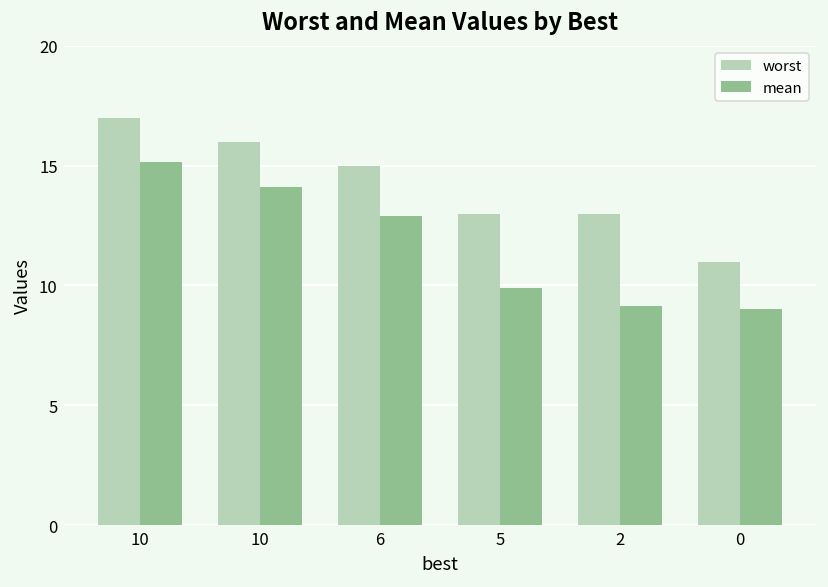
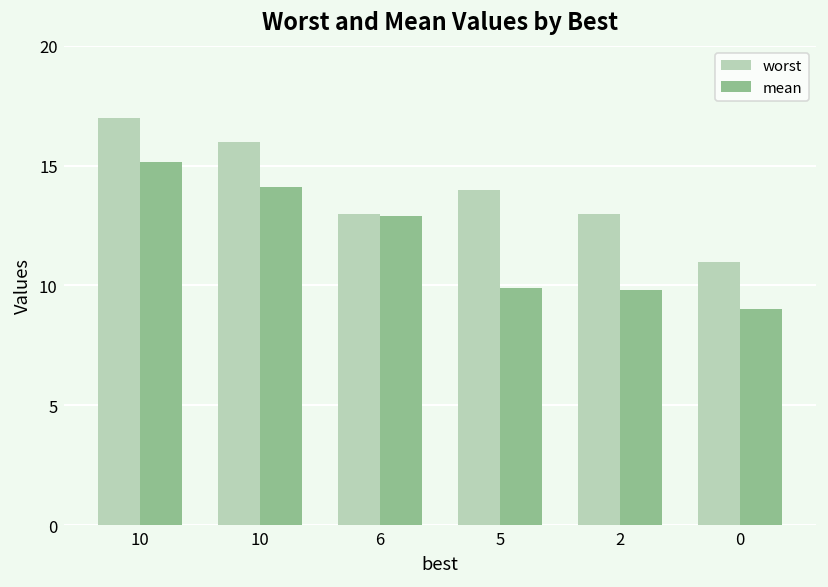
  {
    "worst": {
-     "6": 15,
-     "5": 13,
+     "6": 13,
+     "5": 14,
      "2": 13,
      "0": 11
    },
    "mean": {
      "6": 12.9,
      "5": 9.9,
-     "2": 9.1,
+     "2": 9.8,
      "0": 9.0
    }
  }
